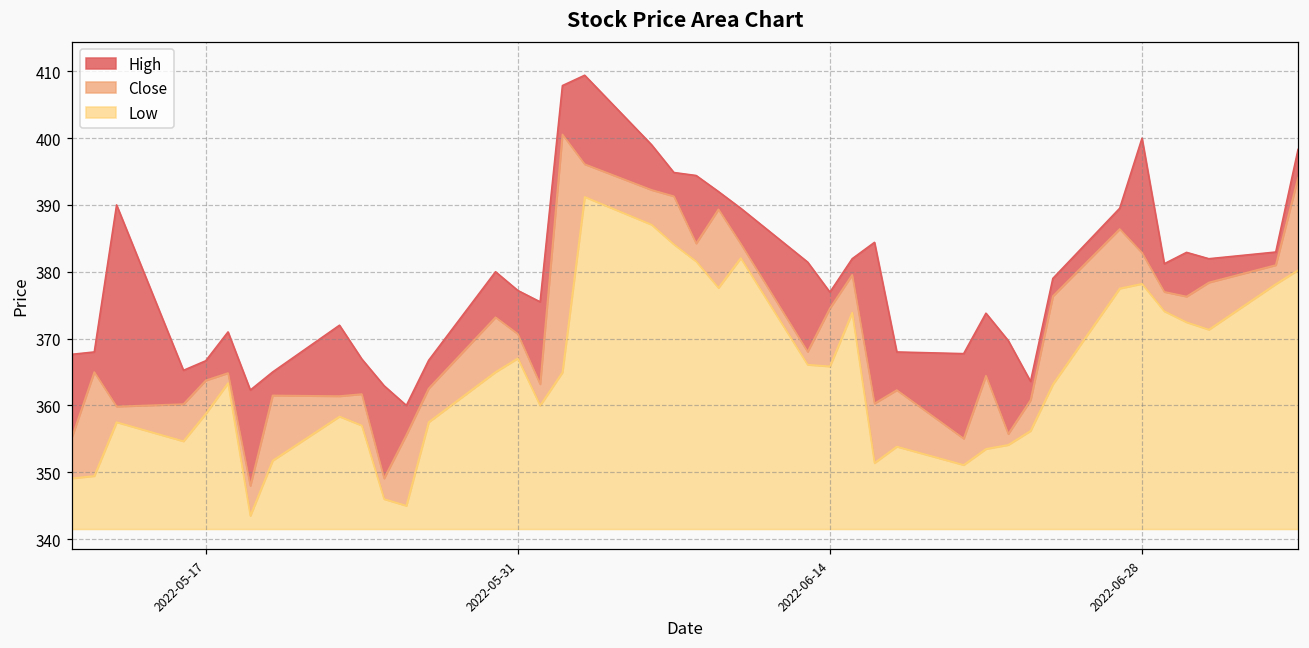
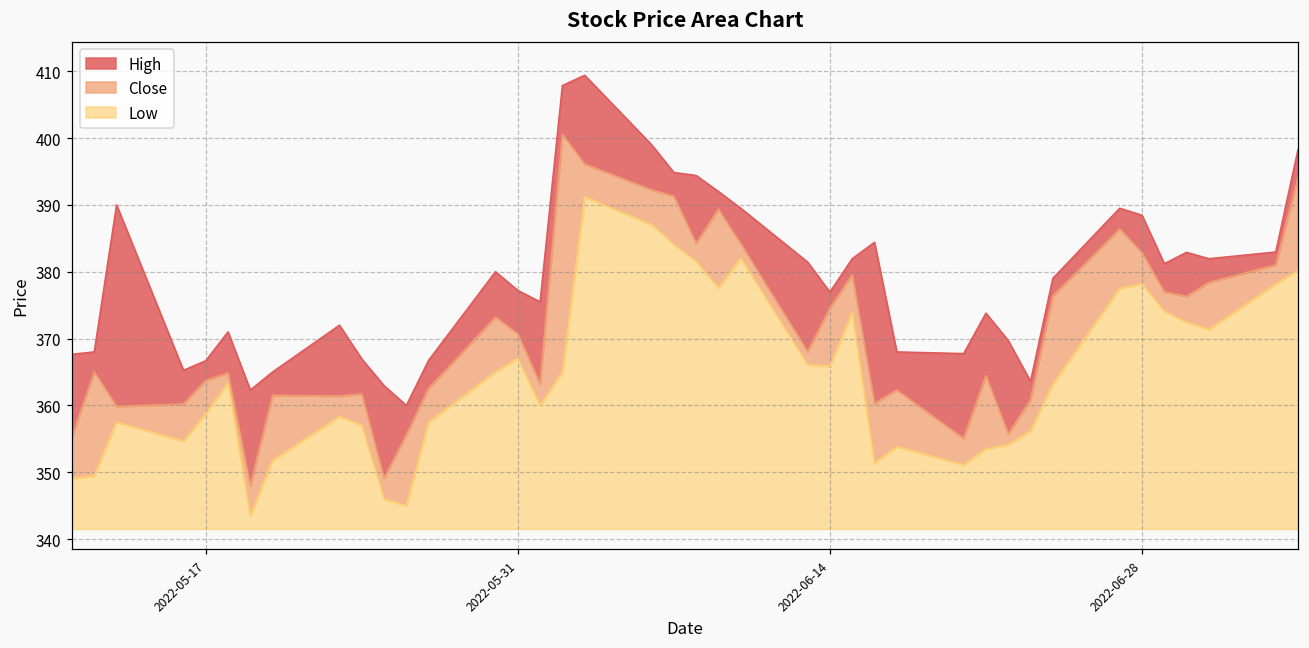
  {
    "High": {
      "2022-05-17": 367,
      "2022-05-31": 377,
      "2022-06-14": 377,
-     "2022-06-28": 400
+     "2022-06-28": 388
    }
  }
